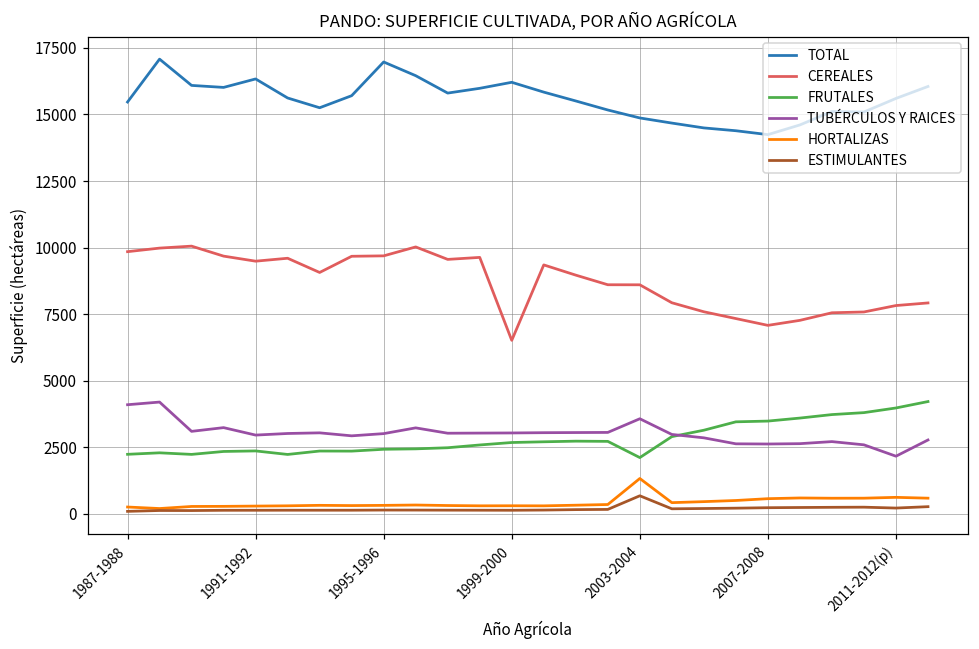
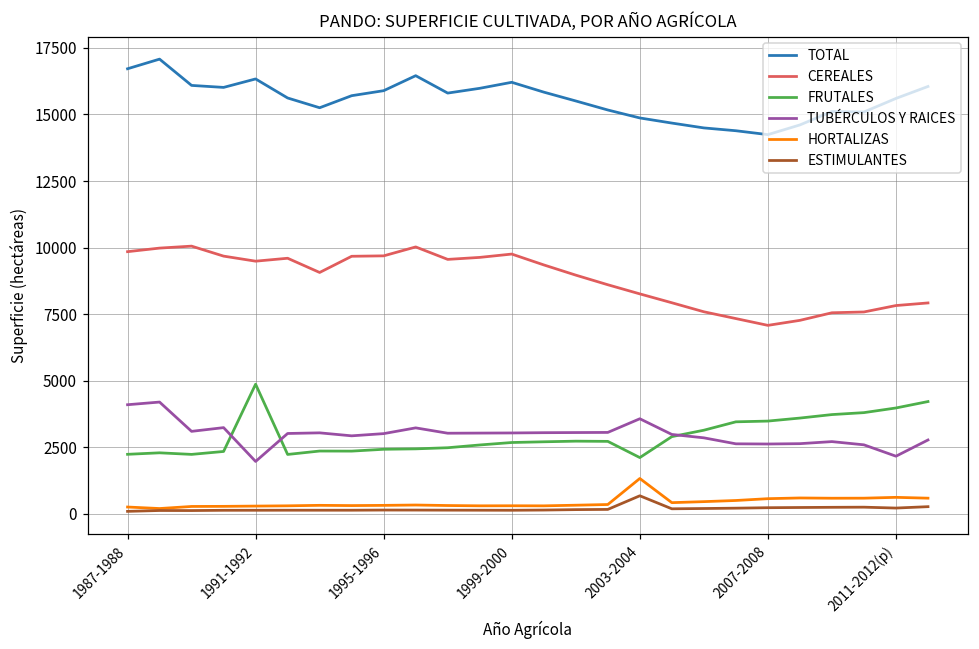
  {
    "TOTAL": {
-     "1987-1988": 15500,
+     "1987-1988": 16700,
      "1991-1992": 16300,
-     "1995-1996": 17000,
+     "1995-1996": 15900,
      "1999-2000": 16200,
      "2003-2004": 14900
    },
    "CEREALES": {
      "1987-1988": 9800,
      "1991-1992": 9500,
      "1995-1996": 9700,
-     "1999-2000": 6500,
-     "2003-2004": 8600,
+     "1999-2000": 9800,
+     "2003-2004": 8300,
      "2007-2008": 7100,
      "2011-2012(p)": 7800
    },
    "FRUTALES": {
      "1987-1988": 2200,
-     "1991-1992": 2400,
+     "1991-1992": 4900,
      "1995-1996": 2400,
      "1999-2000": 2700,
      "2003-2004": 2100,
      "2007-2008": 3500,
      "2011-2012(p)": 4000
    },
    "TUBÉRCULOS Y RAICES": {
      "1987-1988": 4100,
-     "1991-1992": 3000,
+     "1991-1992": 2000,
      "1995-1996": 3000,
      "1999-2000": 3000,
      "2003-2004": 3600,
      "2007-2008": 2600,
      "2011-2012(p)": 2200
    },
    "HORTALIZAS": {
      "1987-1988": 300,
      "1991-1992": 300,
      "1995-1996": 300,
      "1999-2000": 300,
      "2003-2004": 1300,
      "2007-2008": 600,
      "2011-2012(p)": 600
    },
    "ESTIMULANTES": {
      "1987-1988": 100,
      "1991-1992": 100,
      "1995-1996": 100,
      "1999-2000": 100,
      "2003-2004": 700,
      "2007-2008": 200,
      "2011-2012(p)": 200
    }
  }
